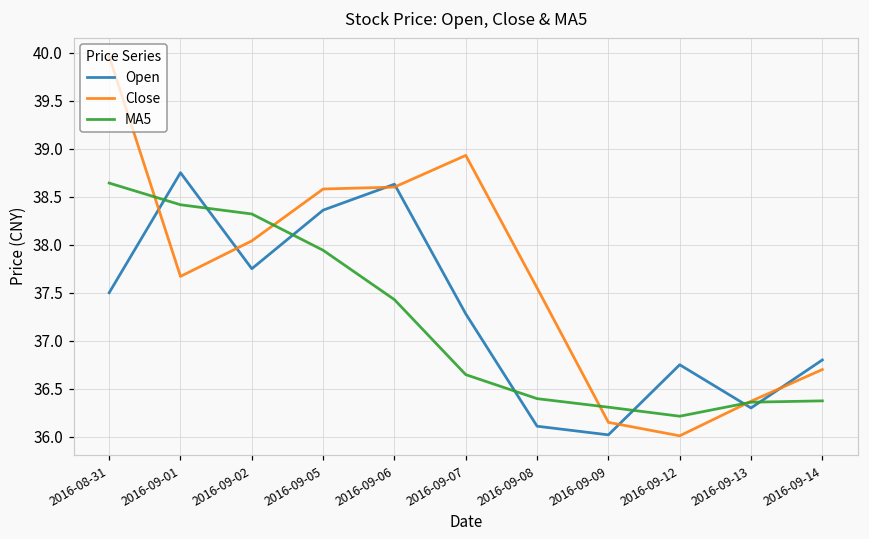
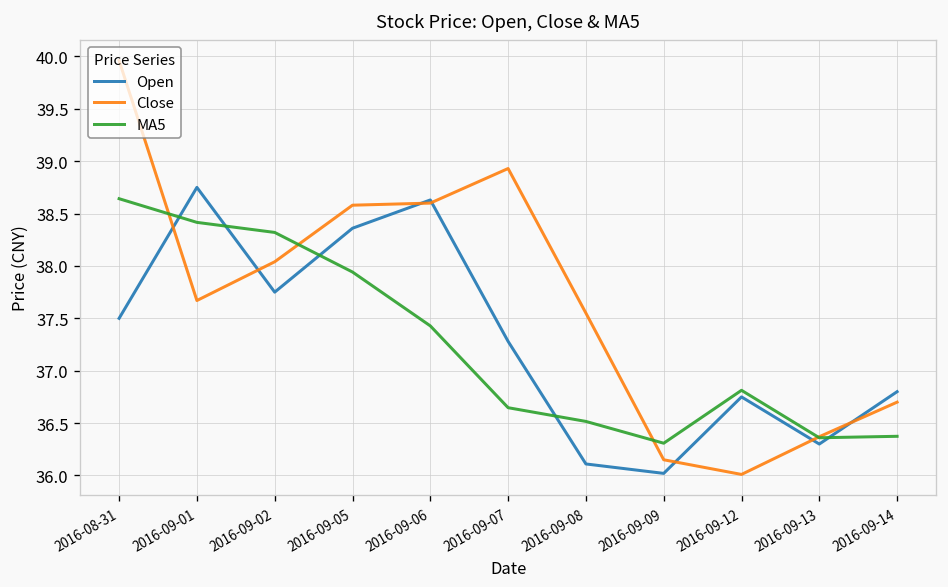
  {
    "Open": {
      "2016-08-31": 37.5,
      "2016-09-01": 38.8,
      "2016-09-02": 37.8,
      "2016-09-05": 38.4,
      "2016-09-06": 38.6,
      "2016-09-07": 37.3,
      "2016-09-08": 36.1,
      "2016-09-09": 36.0,
      "2016-09-12": 36.8,
      "2016-09-13": 36.3,
      "2016-09-14": 36.8
    },
    "Close": {
      "2016-09-01": 37.7,
      "2016-09-02": 38.0,
      "2016-09-05": 38.6,
      "2016-09-06": 38.6,
      "2016-09-07": 38.9,
      "2016-09-08": 37.6,
      "2016-09-09": 36.2,
      "2016-09-12": 36.0,
      "2016-09-14": 36.7
    },
    "MA5": {
      "2016-08-31": 38.6,
      "2016-09-01": 38.4,
      "2016-09-02": 38.3,
      "2016-09-05": 37.9,
      "2016-09-06": 37.4,
      "2016-09-07": 36.6,
-     "2016-09-08": 36.4,
+     "2016-09-08": 36.5,
      "2016-09-09": 36.3,
-     "2016-09-12": 36.2,
+     "2016-09-12": 36.8,
      "2016-09-14": 36.4
    }
  }
